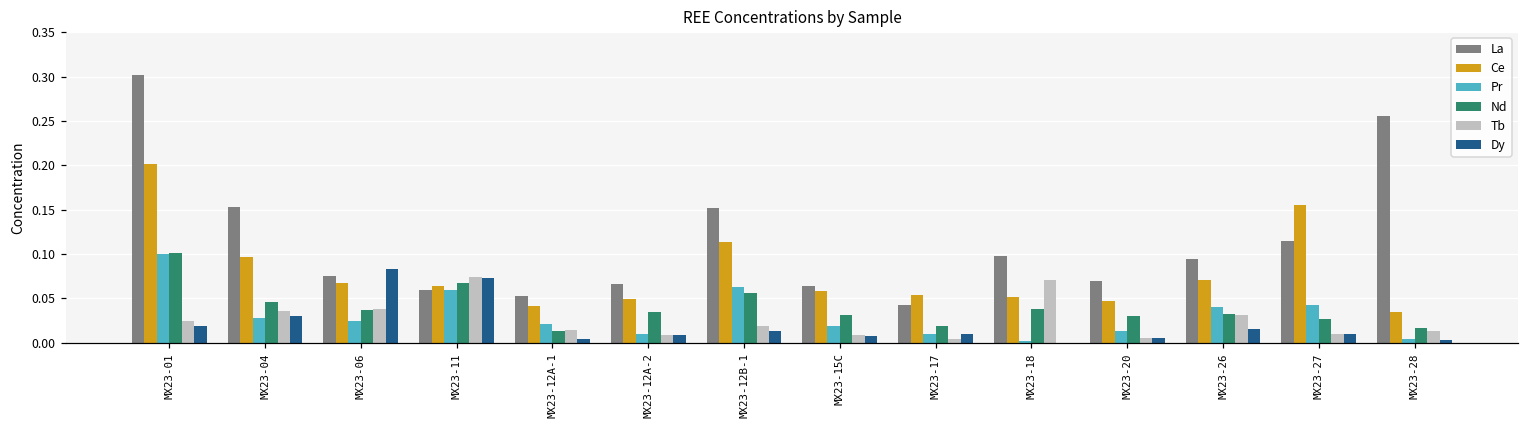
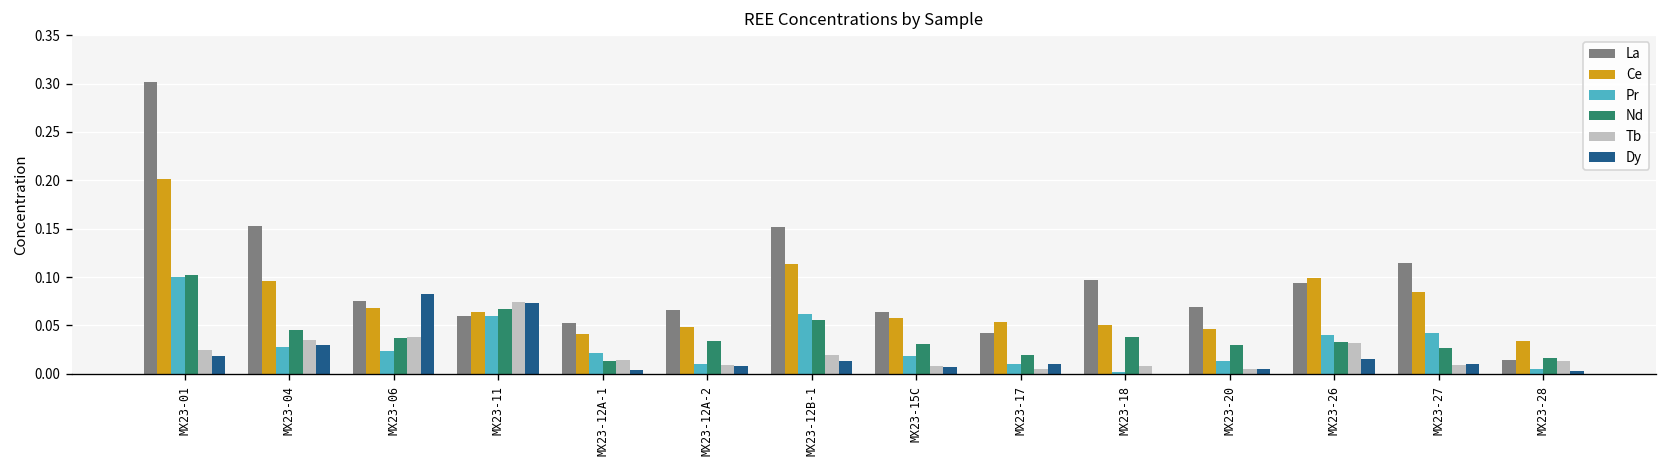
  {
    "La": {
      "MX23-01": 0.30,
      "MX23-04": 0.15,
      "MX23-06": 0.08,
      "MX23-11": 0.06,
      "MX23-12A-1": 0.05,
      "MX23-12A-2": 0.07,
      "MX23-12B-1": 0.15,
      "MX23-15C": 0.06,
      "MX23-17": 0.04,
      "MX23-18": 0.10,
      "MX23-20": 0.07,
      "MX23-26": 0.09,
      "MX23-27": 0.11,
-     "MX23-28": 0.26
+     "MX23-28": 0.01
    },
    "Ce": {
      "MX23-01": 0.20,
      "MX23-04": 0.10,
      "MX23-06": 0.07,
      "MX23-11": 0.06,
      "MX23-12A-1": 0.04,
      "MX23-12A-2": 0.05,
      "MX23-12B-1": 0.11,
      "MX23-15C": 0.06,
      "MX23-17": 0.05,
      "MX23-18": 0.05,
      "MX23-20": 0.05,
-     "MX23-26": 0.07,
-     "MX23-27": 0.16,
+     "MX23-26": 0.10,
+     "MX23-27": 0.08,
      "MX23-28": 0.03
    },
    "Pr": {
      "MX23-01": 0.10,
      "MX23-04": 0.03,
      "MX23-06": 0.02,
      "MX23-11": 0.06,
      "MX23-12A-1": 0.02,
      "MX23-12A-2": 0.01,
      "MX23-12B-1": 0.06,
      "MX23-15C": 0.02,
      "MX23-17": 0.01,
      "MX23-20": 0.01,
      "MX23-26": 0.04,
      "MX23-27": 0.04,
      "MX23-28": 0.00
    },
    "Tb": {
      "MX23-01": 0.02,
      "MX23-04": 0.04,
      "MX23-06": 0.04,
      "MX23-11": 0.07,
      "MX23-12A-1": 0.01,
      "MX23-12A-2": 0.01,
      "MX23-12B-1": 0.02,
      "MX23-15C": 0.01,
      "MX23-17": 0.00,
-     "MX23-18": 0.07,
+     "MX23-18": 0.01,
      "MX23-20": 0.01,
      "MX23-26": 0.03,
      "MX23-27": 0.01,
      "MX23-28": 0.01
    }
  }
